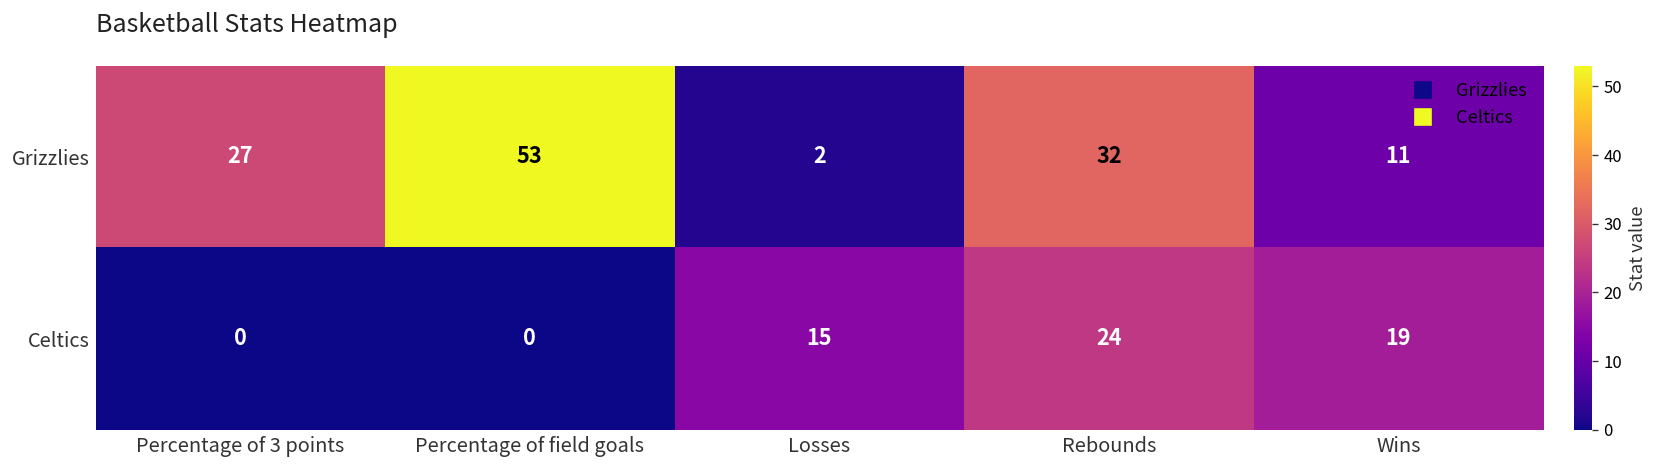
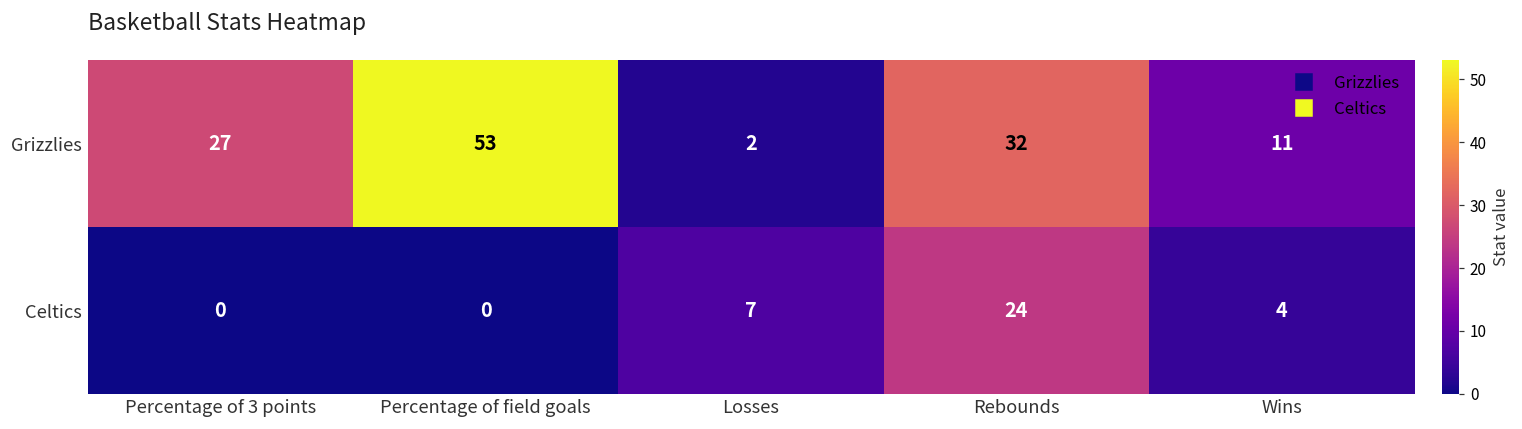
  {
    "Grizzlies": {
      "Percentage of 3 points": 27,
      "Percentage of field goals": 53,
      "Losses": 2,
      "Rebounds": 32,
      "Wins": 11
    },
    "Celtics": {
      "Percentage of 3 points": 0,
      "Percentage of field goals": 0,
-     "Losses": 15,
+     "Losses": 7,
      "Rebounds": 24,
-     "Wins": 19
+     "Wins": 4
    }
  }
